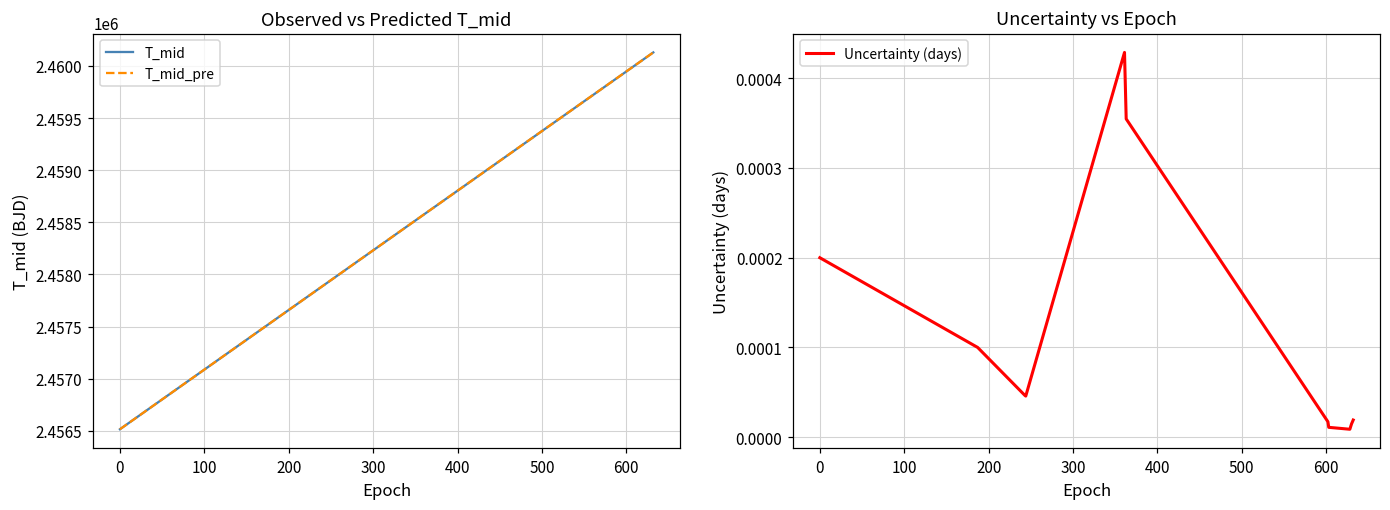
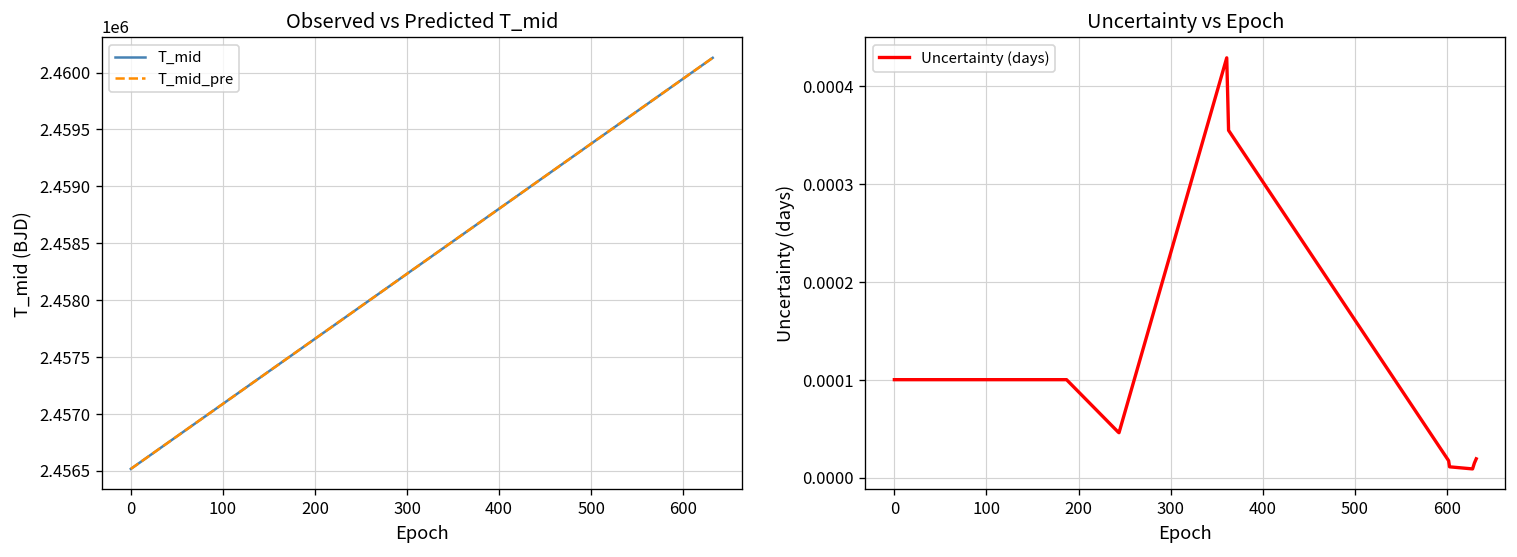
  {
    "Observed vs Predicted T_mid": {
      "0": 2456500
    },
    "Uncertainty vs Epoch": {
-     "0": 0.0002
+     "0": 0.0001
    }
  }
